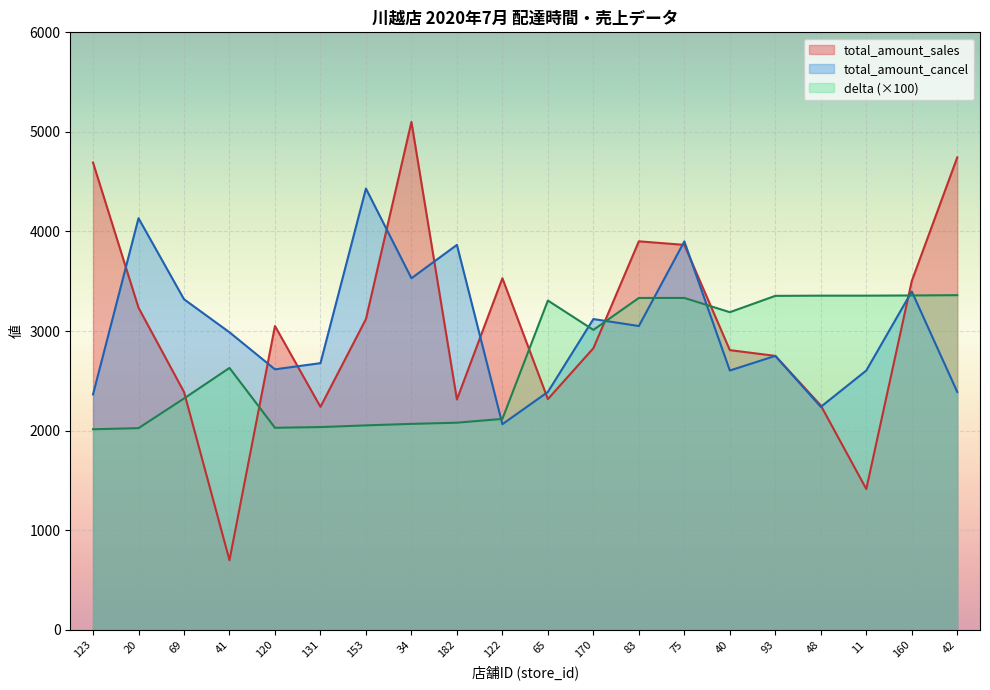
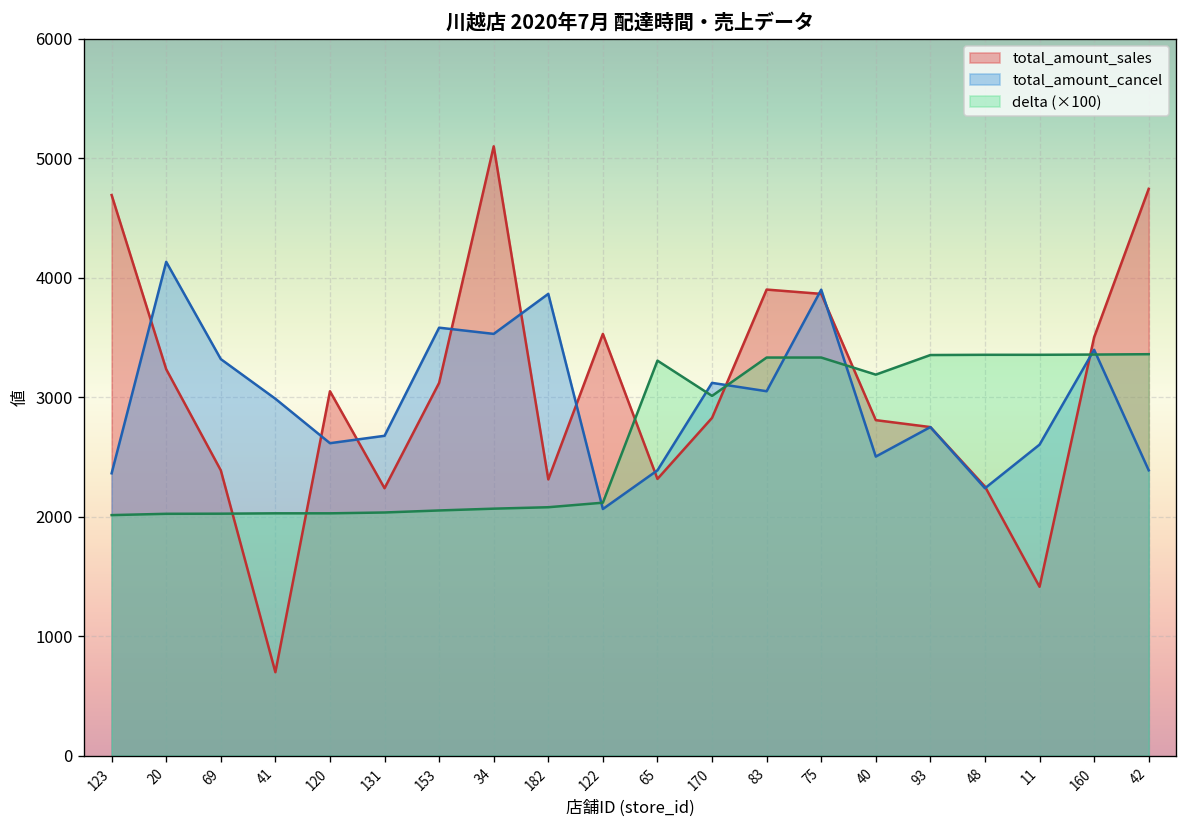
  {
    "total_amount_sales": {
      "123": 4700,
      "20": 3200,
      "69": 2400,
      "41": 700,
      "120": 3100,
      "131": 2200,
      "153": 3100,
      "34": 5100,
      "182": 2300,
      "122": 3500,
      "65": 2300,
      "170": 2800,
      "83": 3900,
      "75": 3900,
      "40": 2800,
      "11": 1400,
      "160": 3500,
      "42": 4700
    },
    "total_amount_cancel": {
      "123": 2400,
      "20": 4100,
      "69": 3300,
      "41": 3000,
      "120": 2600,
      "131": 2700,
-     "153": 4400,
+     "153": 3600,
      "34": 3500,
      "182": 3900,
      "122": 2100,
      "65": 2400,
      "170": 3100,
      "83": 3100,
      "75": 3900,
-     "40": 2600,
+     "40": 2500,
      "11": 2600,
      "160": 3400,
      "42": 2400
    },
    "delta (×100)": {
      "123": 2000,
      "20": 2000,
-     "69": 2300,
-     "41": 2600,
+     "69": 2000,
+     "41": 2000,
      "120": 2000,
      "131": 2000,
      "153": 2100,
      "34": 2100,
      "182": 2100,
      "122": 2100,
      "65": 3300,
      "170": 3000,
      "83": 3300,
      "75": 3300,
      "40": 3200,
      "93": 3400,
      "48": 3400,
      "11": 3400,
      "160": 3400,
      "42": 3400
    }
  }
